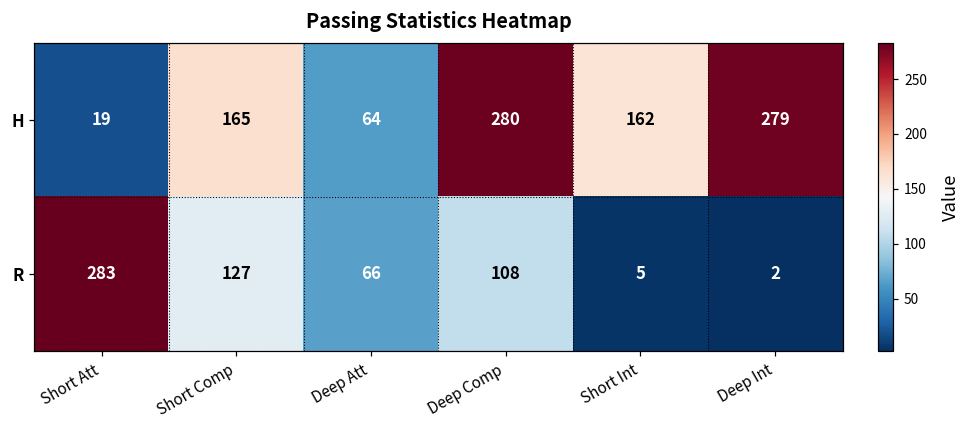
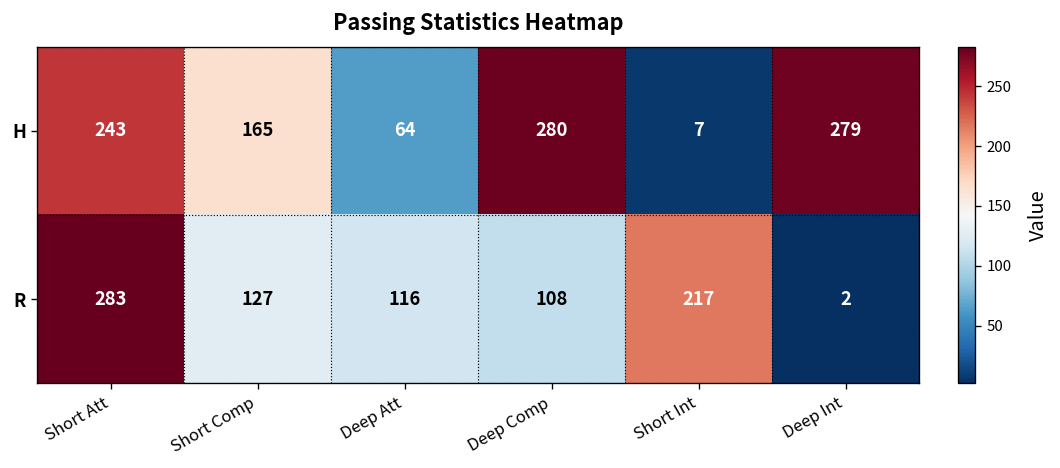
  {
    "H": {
-     "Short Att": 19,
+     "Short Att": 243,
      "Short Comp": 165,
      "Deep Att": 64,
      "Deep Comp": 280,
-     "Short Int": 162,
+     "Short Int": 7,
      "Deep Int": 279
    },
    "R": {
      "Short Att": 283,
      "Short Comp": 127,
-     "Deep Att": 66,
+     "Deep Att": 116,
      "Deep Comp": 108,
-     "Short Int": 5,
+     "Short Int": 217,
      "Deep Int": 2
    }
  }
